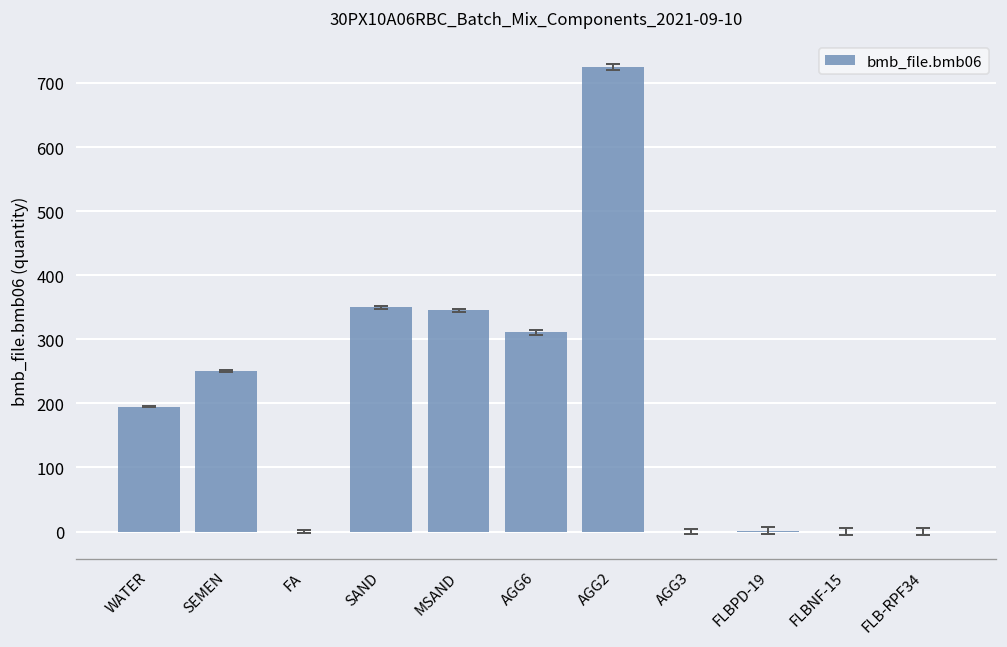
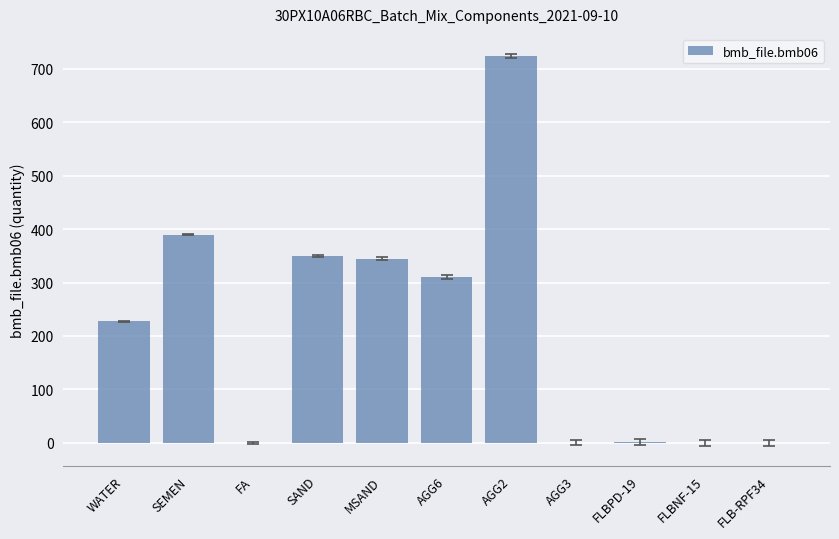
  {
    "bmb_file.bmb06": {
-     "WATER": 200,
-     "SEMEN": 250,
+     "WATER": 230,
+     "SEMEN": 390,
      "FA": 0,
      "SAND": 350,
      "MSAND": 350,
      "AGG6": 310,
      "AGG2": 730,
      "AGG3": 0,
      "FLBNF-15": 0,
      "FLB-RPF34": 0
    }
  }
